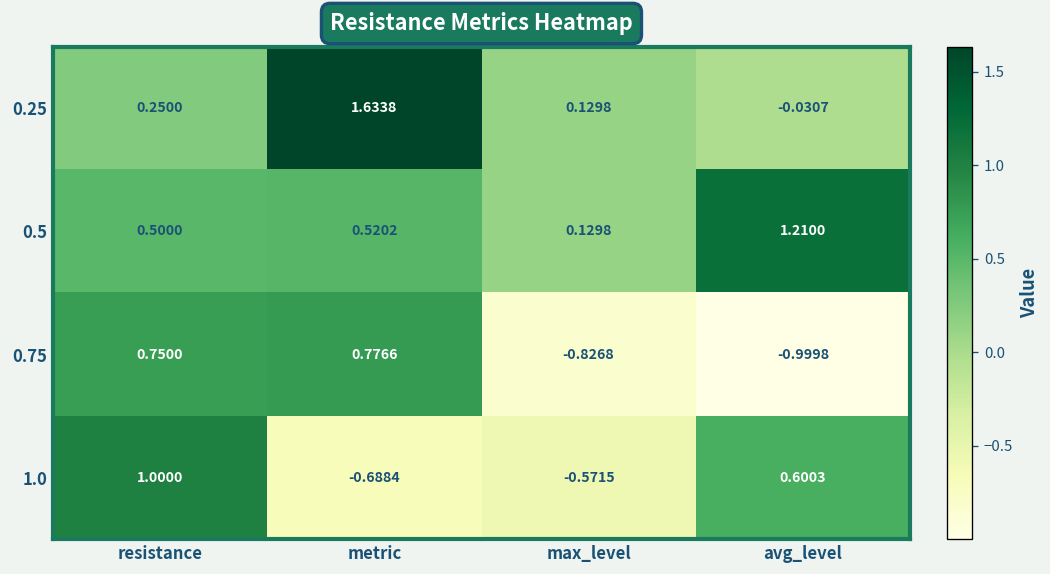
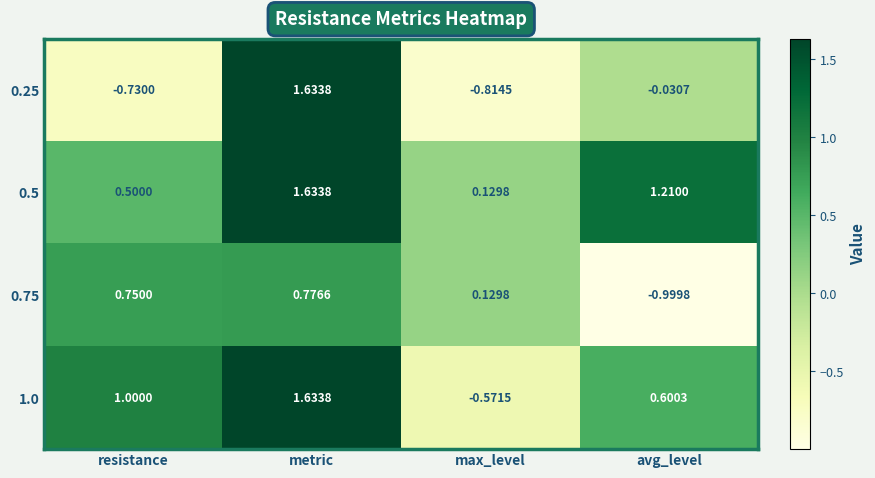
  {
    "0.25": {
-     "resistance": 0.2500,
+     "resistance": -0.7300,
      "metric": 1.6338,
-     "max_level": 0.1298,
+     "max_level": -0.8145,
      "avg_level": -0.0307
    },
    "0.5": {
      "resistance": 0.5000,
-     "metric": 0.5202,
+     "metric": 1.6338,
      "max_level": 0.1298,
      "avg_level": 1.2100
    },
    "0.75": {
      "resistance": 0.7500,
      "metric": 0.7766,
-     "max_level": -0.8268,
+     "max_level": 0.1298,
      "avg_level": -0.9998
    },
    "1.0": {
      "resistance": 1.0000,
-     "metric": -0.6884,
+     "metric": 1.6338,
      "max_level": -0.5715,
      "avg_level": 0.6003
    }
  }
